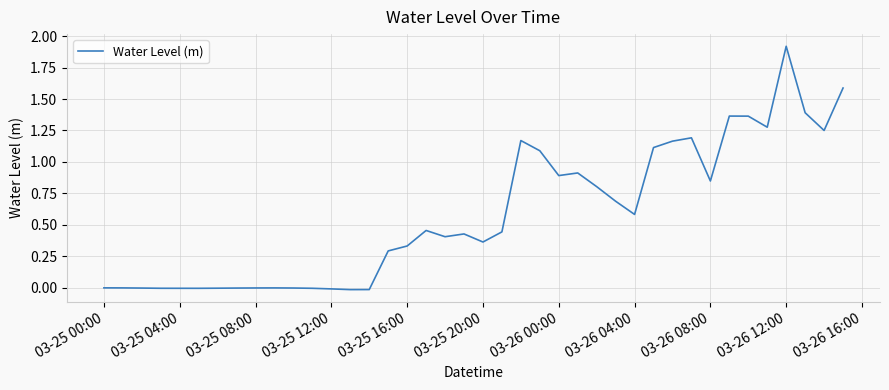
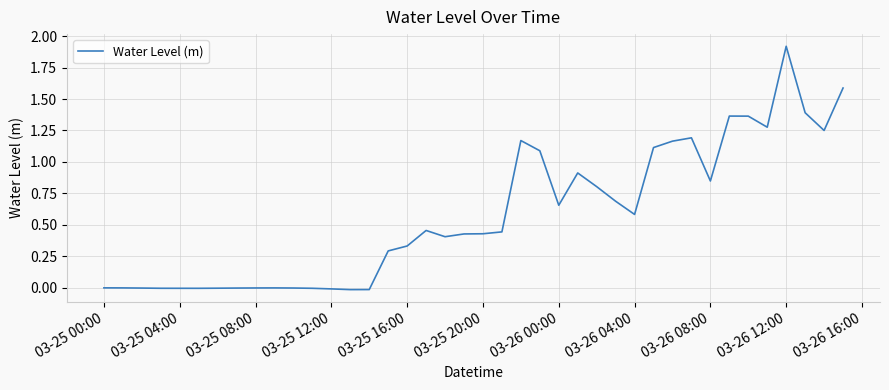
  {
    "03-25 00:00": 0.00,
    "03-25 04:00": -0.01,
    "03-25 08:00": 0.00,
    "03-25 12:00": -0.01,
    "03-25 16:00": 0.33,
-   "03-25 20:00": 0.36,
-   "03-26 00:00": 0.89,
+   "03-25 20:00": 0.43,
+   "03-26 00:00": 0.66,
    "03-26 04:00": 0.58,
    "03-26 08:00": 0.85,
    "03-26 12:00": 1.92
  }
